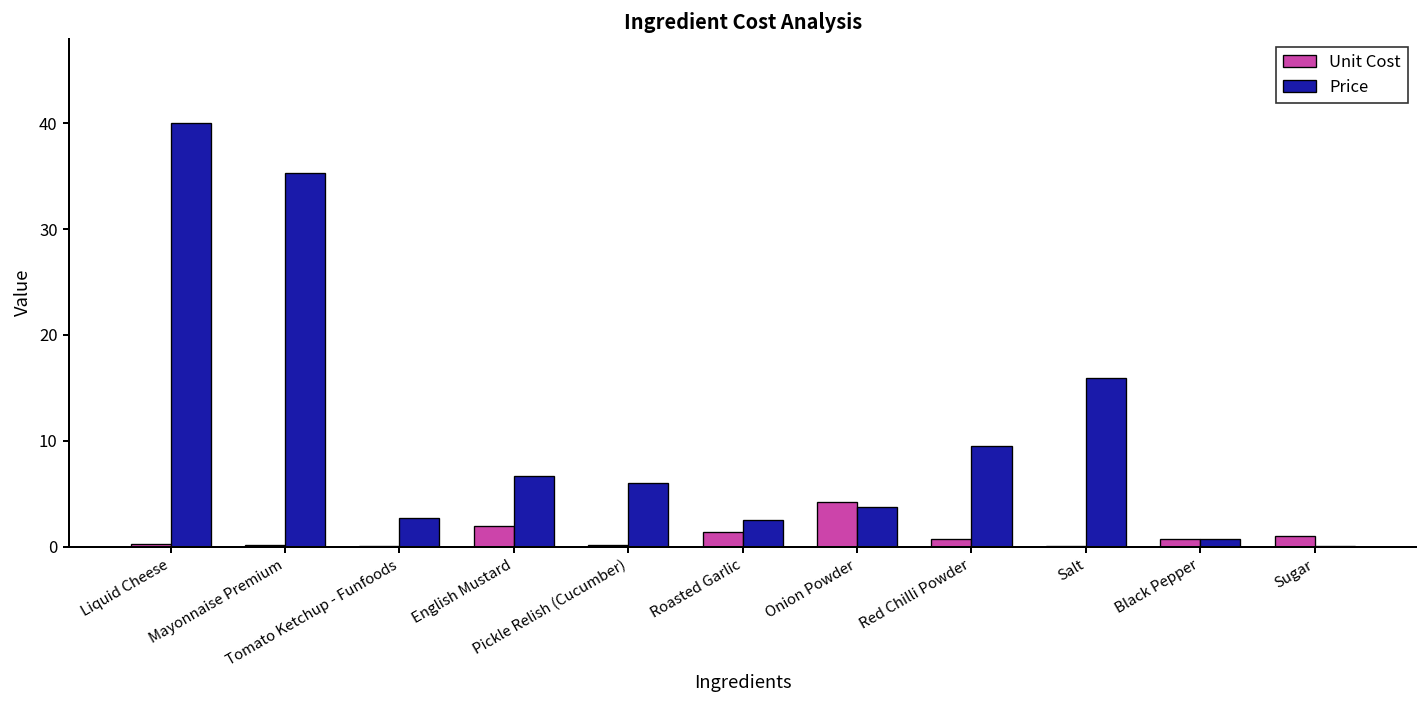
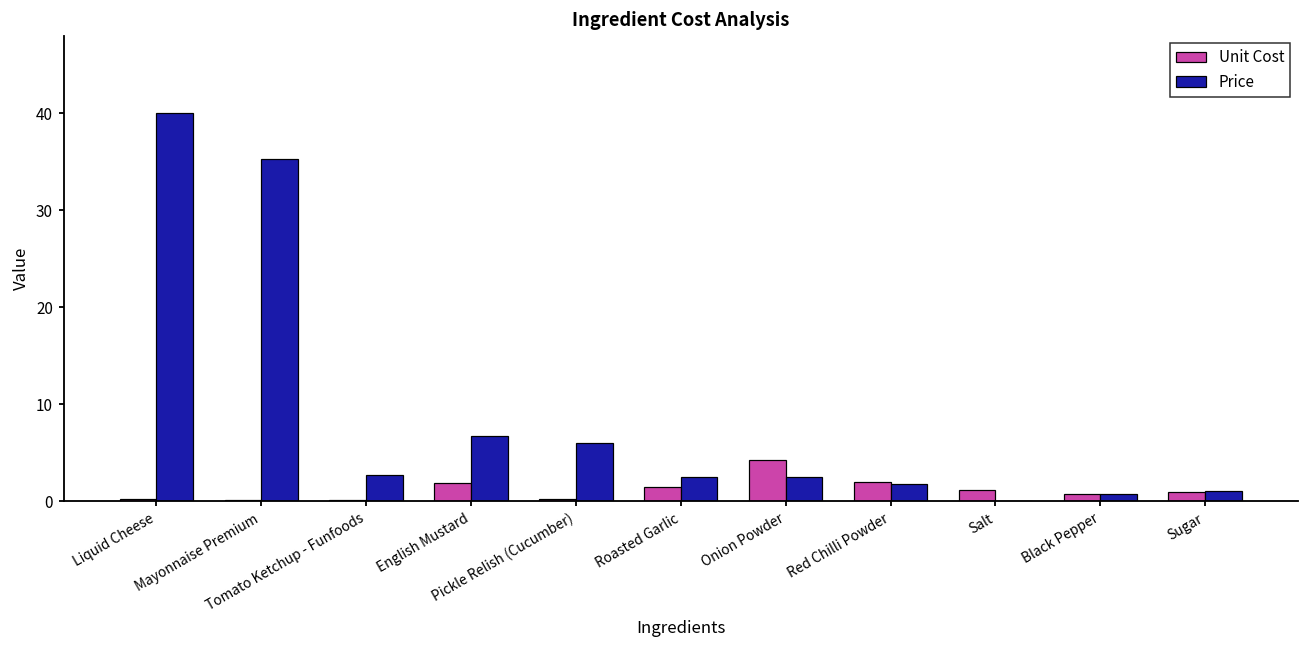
  {
    "Unit Cost": {
      "English Mustard": 2,
      "Roasted Garlic": 1,
      "Onion Powder": 4,
-     "Red Chilli Powder": 1,
-     "Salt": 0,
+     "Red Chilli Powder": 2,
+     "Salt": 1,
      "Black Pepper": 1,
      "Sugar": 1
    },
    "Price": {
      "Liquid Cheese": 40,
      "Mayonnaise Premium": 35,
      "Tomato Ketchup - Funfoods": 3,
      "English Mustard": 7,
      "Pickle Relish (Cucumber)": 6,
      "Roasted Garlic": 3,
-     "Onion Powder": 4,
-     "Red Chilli Powder": 9,
-     "Salt": 16,
+     "Onion Powder": 3,
+     "Red Chilli Powder": 2,
+     "Salt": 0,
      "Black Pepper": 1,
-     "Sugar": 0
+     "Sugar": 1
    }
  }
